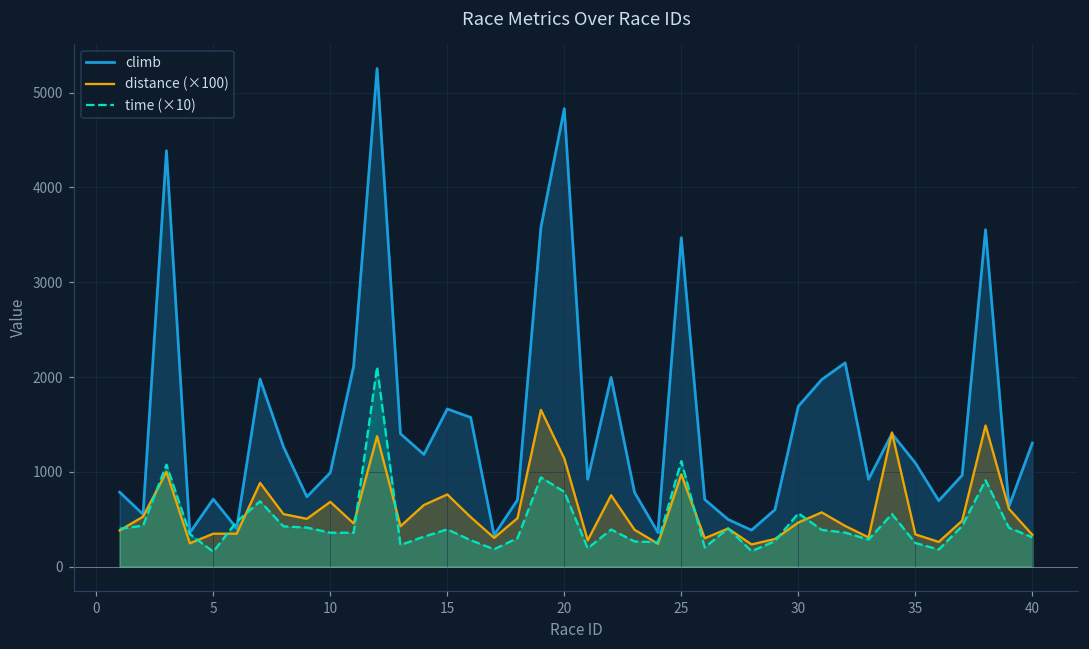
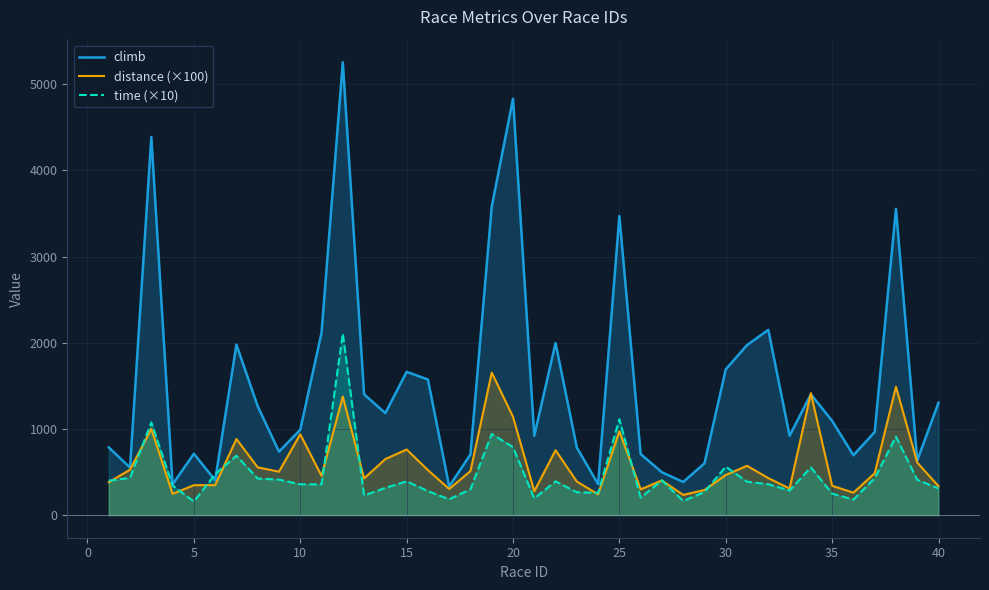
  {
    "climb": {
      "5": 700,
      "10": 1000,
      "15": 1700,
      "20": 4800,
      "25": 3500,
      "30": 1700,
      "35": 1100,
      "40": 1300
    },
    "distance (×100)": {
      "5": 300,
-     "10": 700,
+     "10": 900,
      "15": 800,
      "20": 1100,
      "25": 1000,
      "30": 500,
      "35": 300
    },
    "time (×10)": {
      "5": 200,
      "10": 400,
      "15": 400,
      "20": 800,
      "25": 1100,
      "30": 600,
      "35": 200
    }
  }
